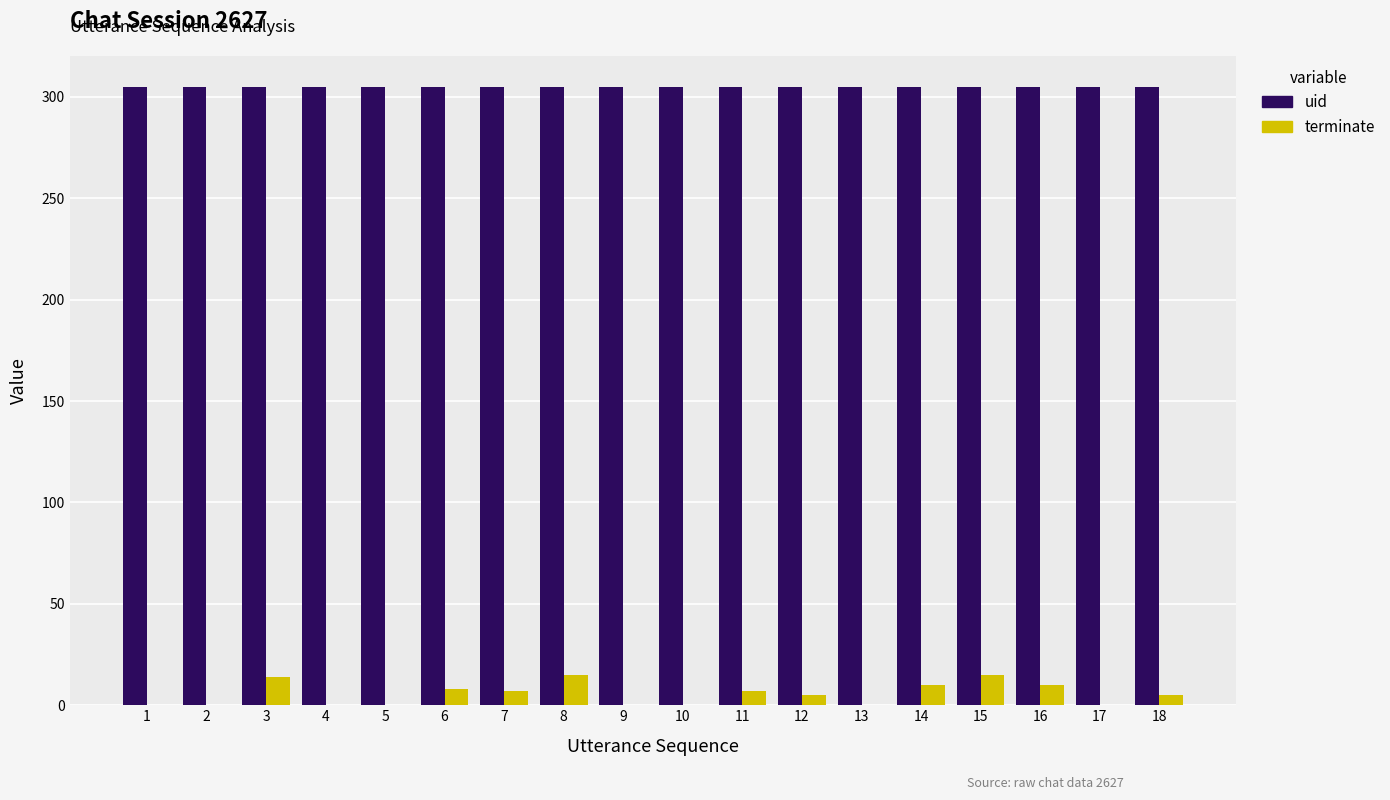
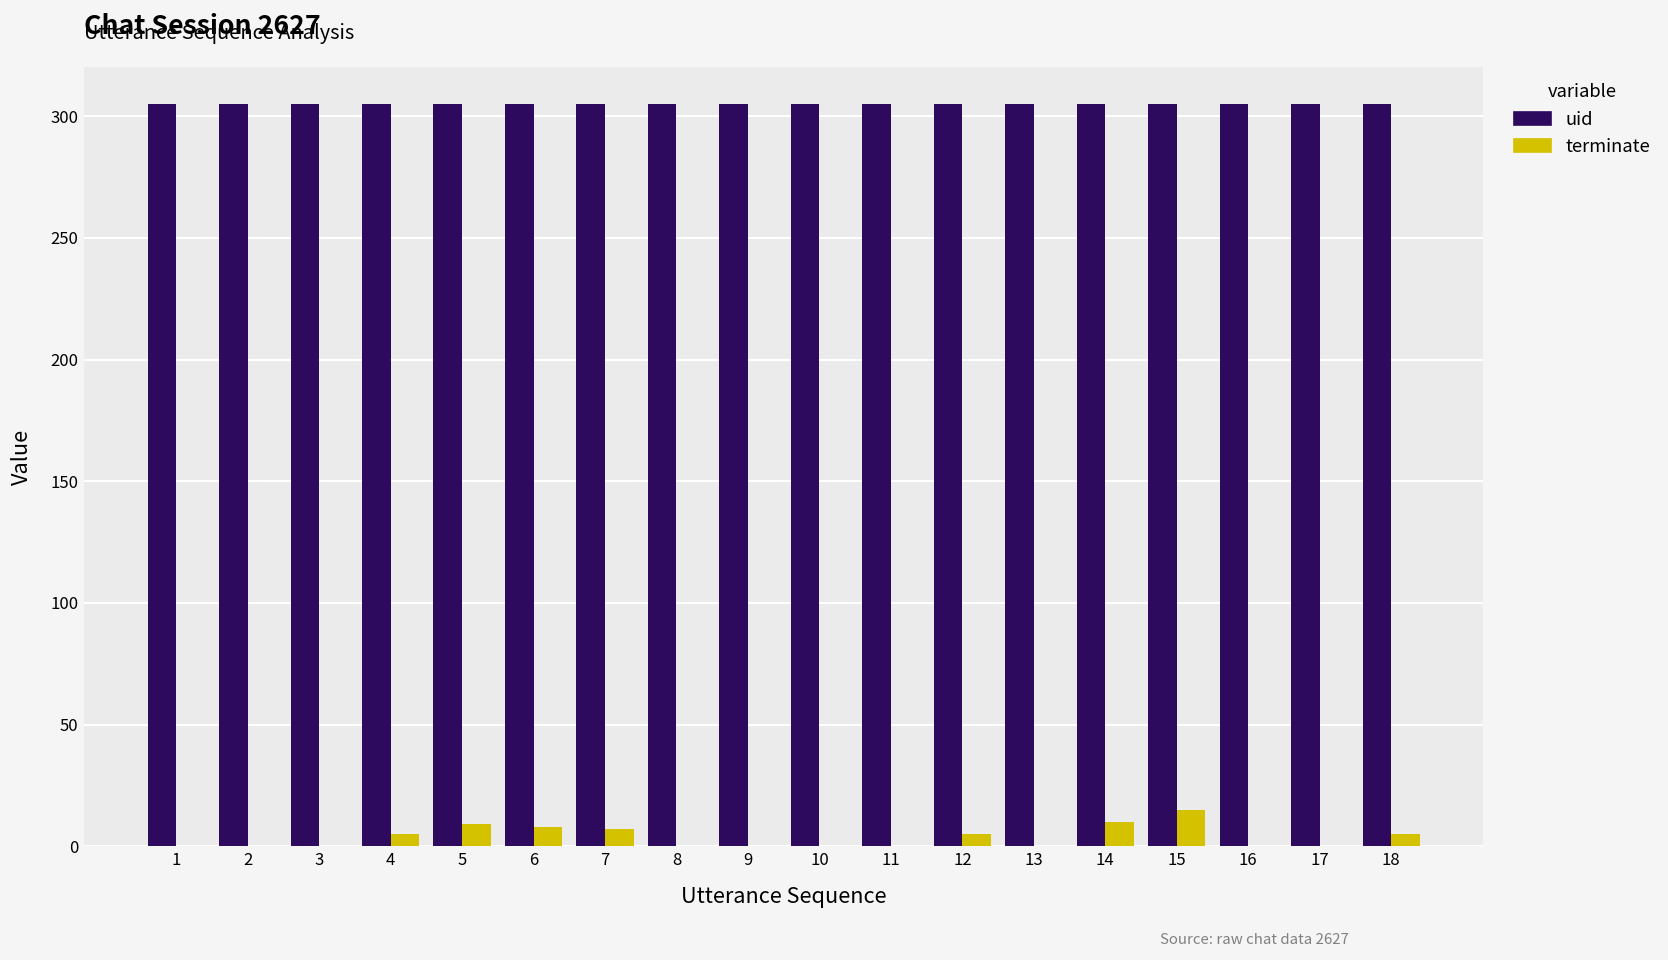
  {
    "uid": {
      "1": 305,
      "2": 305,
      "3": 305,
      "4": 305,
      "5": 305,
      "6": 305,
      "7": 305,
      "8": 305,
      "9": 305,
      "10": 305,
      "11": 305,
      "12": 305,
      "13": 305,
      "14": 305,
      "15": 305,
      "16": 305,
      "17": 305,
      "18": 305
    },
    "terminate": {
      "1": 0,
      "2": 0,
-     "3": 14,
-     "4": 0,
-     "5": 0,
+     "3": 0,
+     "4": 5,
+     "5": 9,
      "6": 8,
      "7": 7,
-     "8": 15,
+     "8": 0,
      "9": 0,
      "10": 0,
-     "11": 7,
+     "11": 0,
      "12": 5,
      "13": 0,
      "14": 10,
      "15": 15,
-     "16": 10,
+     "16": 0,
      "17": 0,
      "18": 5
    }
  }
